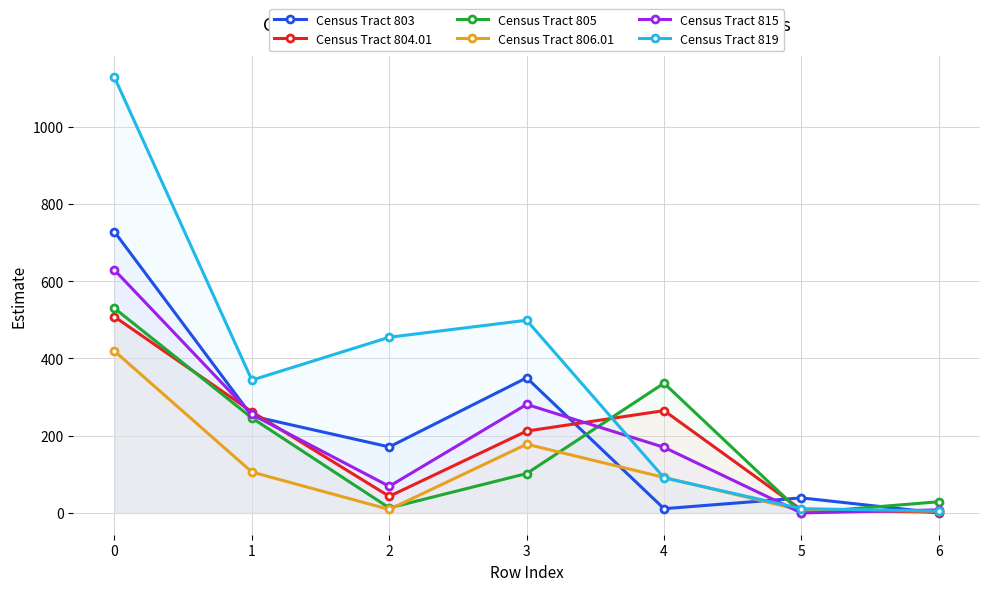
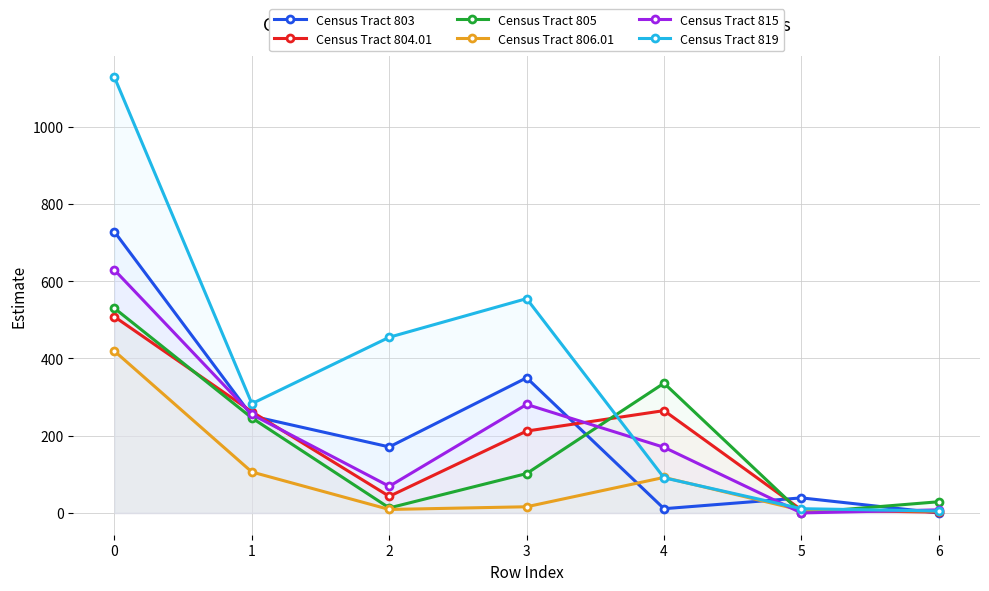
  {
    "Census Tract 803": {
      "0": 730,
      "2": 170,
      "3": 350,
      "4": 10,
      "5": 40
    },
    "Census Tract 804.01": {
      "0": 510,
      "1": 260,
      "2": 40,
      "3": 210,
      "4": 270
    },
    "Census Tract 805": {
      "0": 530,
      "3": 100,
      "4": 340,
      "6": 30
    },
    "Census Tract 806.01": {
      "0": 420,
      "1": 110,
-     "3": 180
+     "3": 20
    },
    "Census Tract 815": {
      "0": 630,
      "2": 70,
      "3": 280,
      "4": 170
    },
    "Census Tract 819": {
      "0": 1130,
-     "1": 340,
+     "1": 280,
      "2": 460,
-     "3": 500
+     "3": 560
    }
  }
